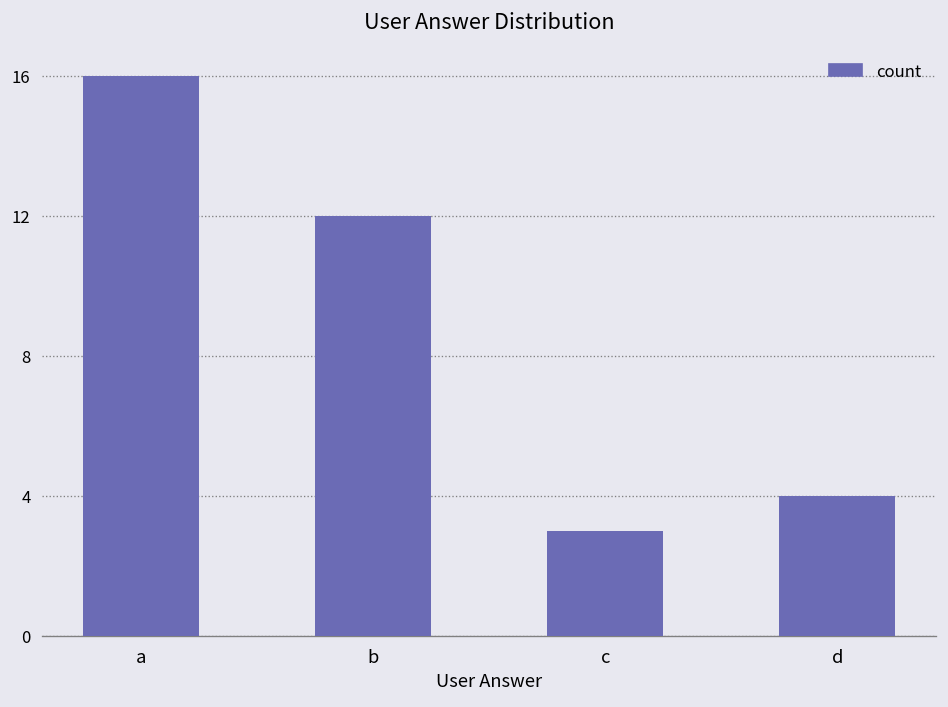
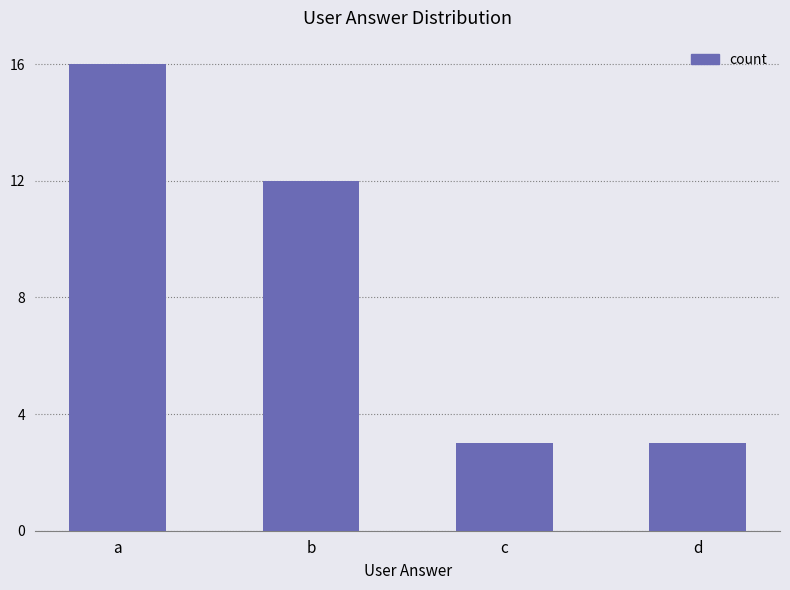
  {
    "a": 16,
    "b": 12,
    "c": 3,
-   "d": 4
+   "d": 3
  }
